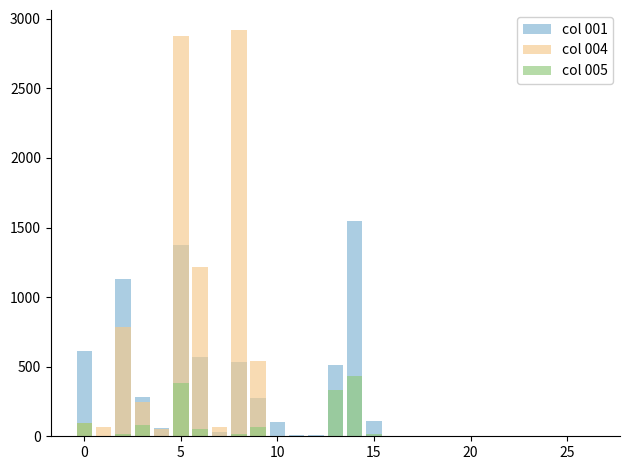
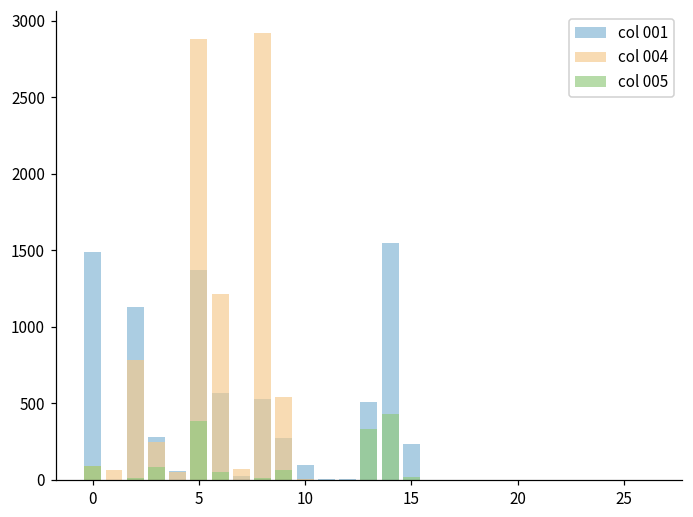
  {
    "col 001": {
-     "0": 610,
+     "0": 1490,
      "10": 100,
-     "15": 110,
+     "15": 230,
      "20": 0,
      "25": 0
    },
    "col 004": {
      "5": 2880,
      "20": 0,
      "25": 0
    },
    "col 005": {
      "20": 0,
      "25": 0
    }
  }
